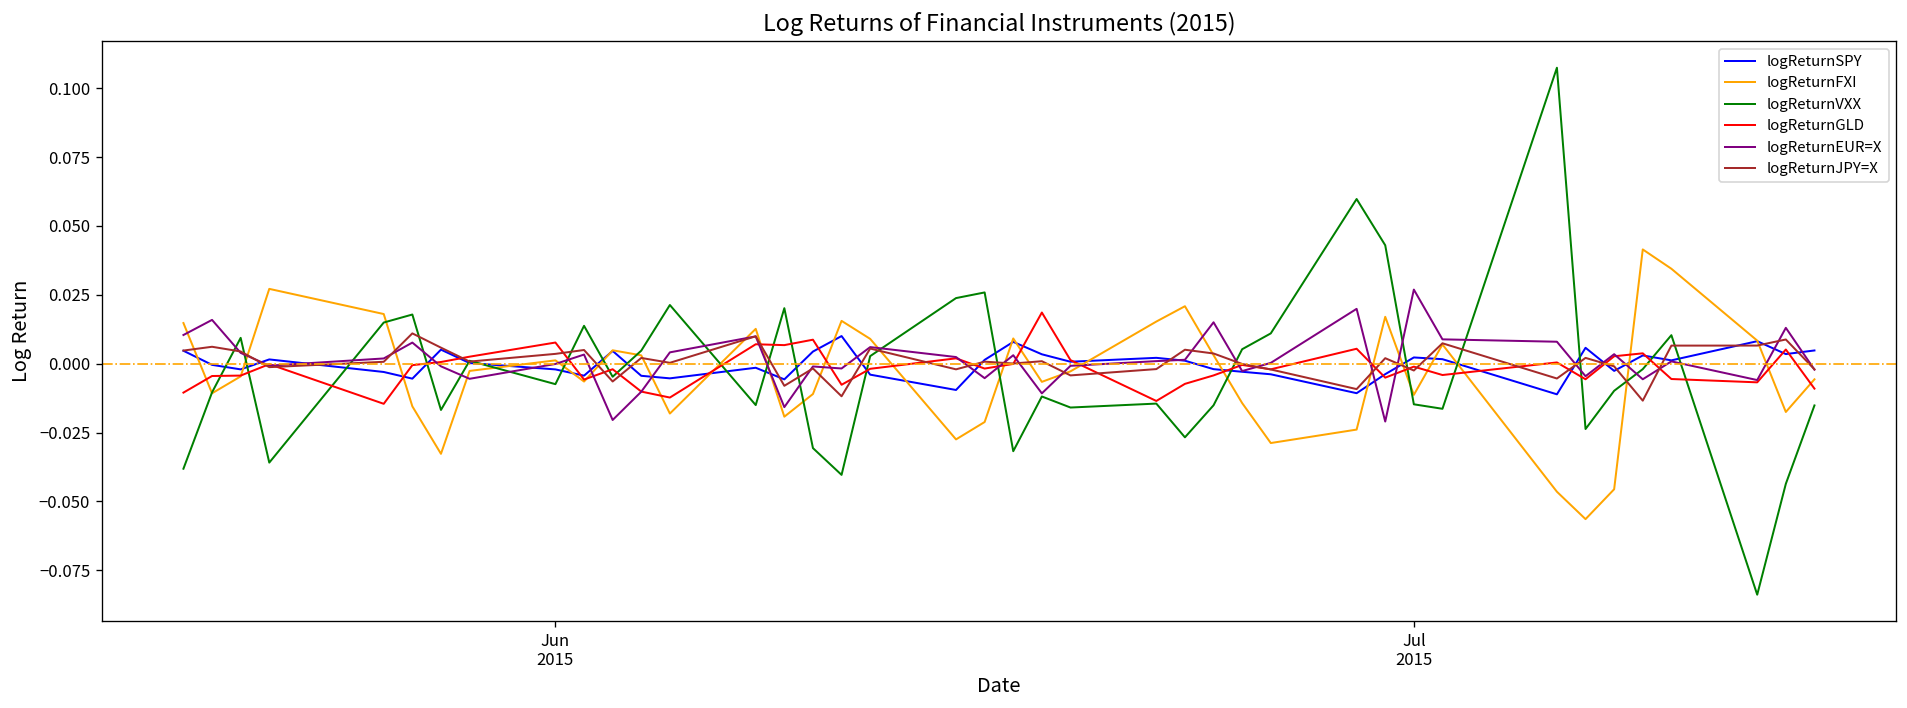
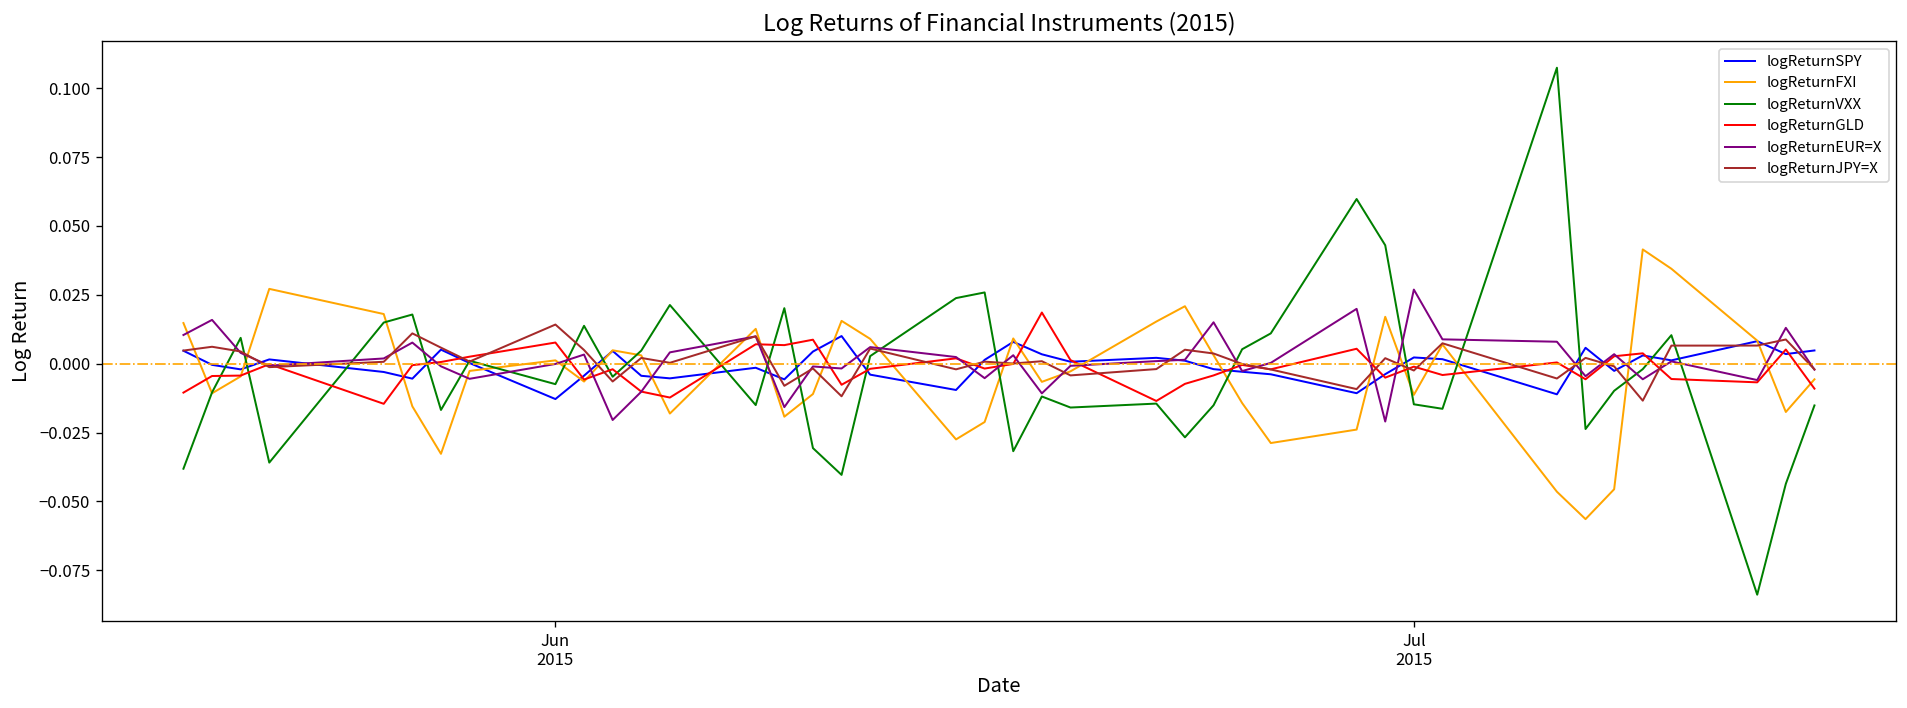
  {
    "logReturnSPY": {
-     "Jun 2015": -0.002,
+     "Jun 2015": -0.013,
      "Jul 2015": 0.002
    },
    "logReturnFXI": {
      "Jun 2015": 0.001,
      "Jul 2015": -0.011
    },
    "logReturnVXX": {
      "Jun 2015": -0.007,
      "Jul 2015": -0.015
    },
    "logReturnGLD": {
      "Jun 2015": 0.008,
      "Jul 2015": -0.001
    },
    "logReturnEUR=X": {
      "Jun 2015": 0.000,
      "Jul 2015": 0.027
    },
    "logReturnJPY=X": {
-     "Jun 2015": 0.004,
+     "Jun 2015": 0.014,
      "Jul 2015": -0.002
    }
  }
